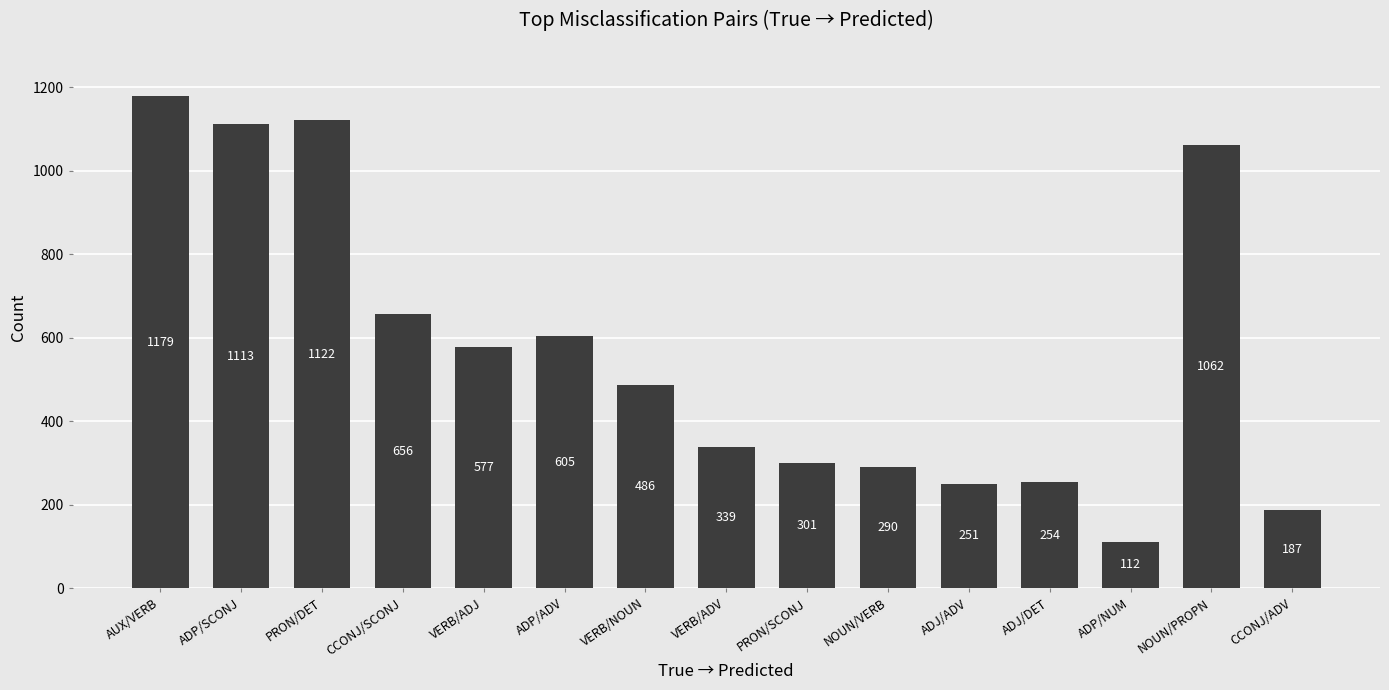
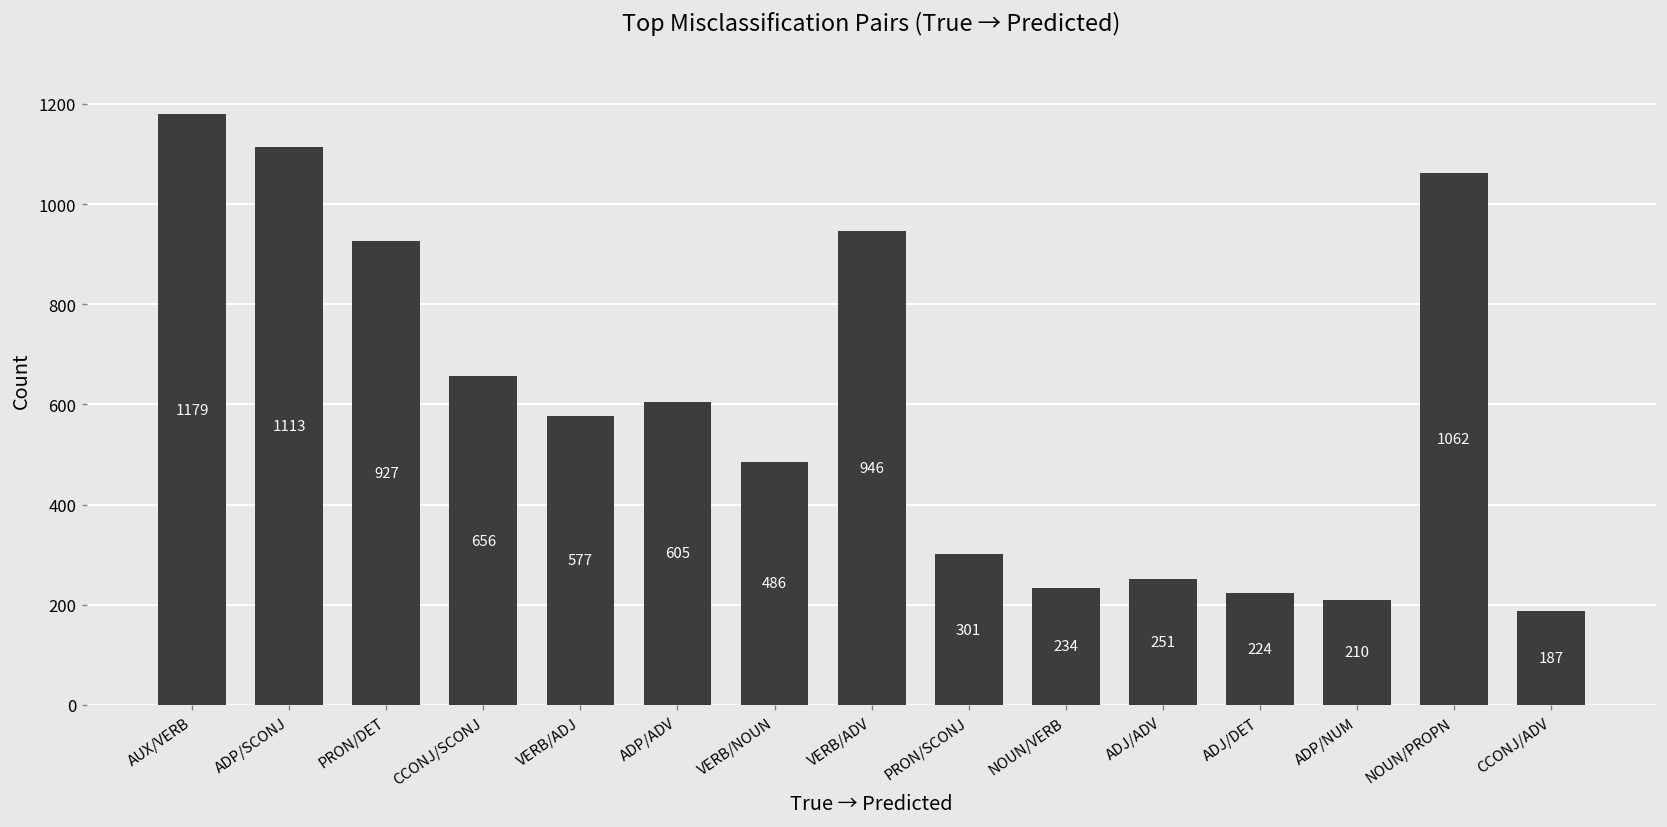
  {
    "AUX/VERB": 1179,
    "ADP/SCONJ": 1113,
-   "PRON/DET": 1122,
+   "PRON/DET": 927,
    "CCONJ/SCONJ": 656,
    "VERB/ADJ": 577,
    "ADP/ADV": 605,
    "VERB/NOUN": 486,
-   "VERB/ADV": 339,
+   "VERB/ADV": 946,
    "PRON/SCONJ": 301,
-   "NOUN/VERB": 290,
+   "NOUN/VERB": 234,
    "ADJ/ADV": 251,
-   "ADJ/DET": 254,
-   "ADP/NUM": 112,
+   "ADJ/DET": 224,
+   "ADP/NUM": 210,
    "NOUN/PROPN": 1062,
    "CCONJ/ADV": 187
  }
